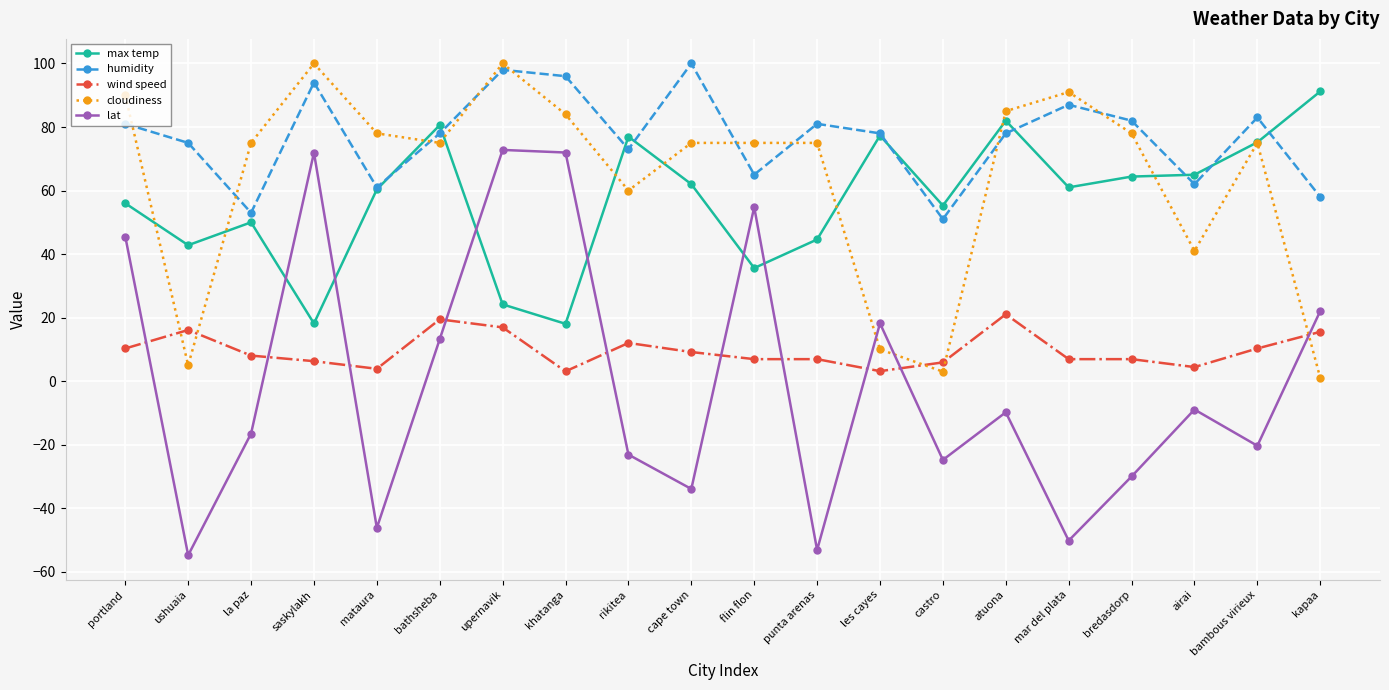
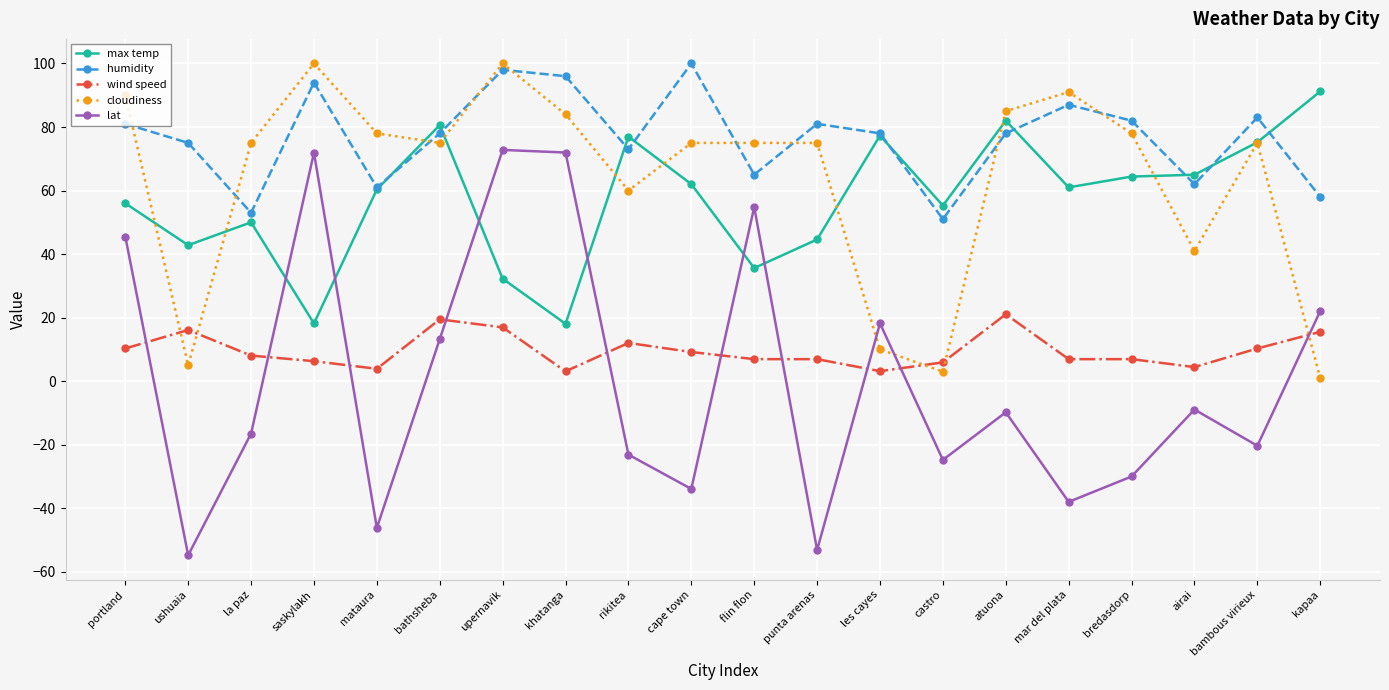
  {
    "max temp": {
      "portland": 56,
      "ushuaia": 43,
      "la paz": 50,
      "saskylakh": 18,
      "bathsheba": 81,
-     "upernavik": 24,
+     "upernavik": 32,
      "khatanga": 18,
      "rikitea": 77,
      "cape town": 62,
      "flin flon": 36,
      "punta arenas": 45,
      "castro": 55,
      "atuona": 82,
      "mar del plata": 61,
      "bredasdorp": 64,
      "airai": 65,
      "kapaa": 91
    },
    "humidity": {
      "ushuaia": 75,
      "la paz": 53,
      "saskylakh": 94,
      "bathsheba": 78,
      "upernavik": 98,
      "khatanga": 96,
      "rikitea": 73,
      "cape town": 100,
      "flin flon": 65,
      "punta arenas": 81,
      "castro": 51,
      "atuona": 78,
      "mar del plata": 87,
      "bredasdorp": 82,
      "airai": 62,
      "bambous virieux": 83,
      "kapaa": 58
    },
    "wind speed": {
      "portland": 10,
      "ushuaia": 16,
      "la paz": 8,
      "saskylakh": 6,
      "mataura": 4,
      "bathsheba": 19,
      "upernavik": 17,
      "khatanga": 3,
      "rikitea": 12,
      "cape town": 9,
      "flin flon": 7,
      "punta arenas": 7,
      "les cayes": 3,
      "castro": 6,
      "atuona": 21,
      "mar del plata": 7,
      "bredasdorp": 7,
      "airai": 4,
      "bambous virieux": 10,
      "kapaa": 16
    },
    "cloudiness": {
      "ushuaia": 5,
      "la paz": 75,
      "saskylakh": 100,
      "mataura": 78,
      "bathsheba": 75,
      "upernavik": 100,
      "khatanga": 84,
      "rikitea": 60,
      "cape town": 75,
      "flin flon": 75,
      "punta arenas": 75,
      "les cayes": 10,
      "castro": 3,
      "atuona": 85,
      "mar del plata": 91,
      "bredasdorp": 78,
      "airai": 41,
      "kapaa": 1
    },
    "lat": {
      "portland": 46,
      "ushuaia": -55,
      "la paz": -17,
      "saskylakh": 72,
      "mataura": -46,
      "bathsheba": 13,
      "upernavik": 73,
      "khatanga": 72,
      "rikitea": -23,
      "cape town": -34,
      "flin flon": 55,
      "punta arenas": -53,
      "les cayes": 18,
      "castro": -25,
      "atuona": -10,
-     "mar del plata": -50,
+     "mar del plata": -38,
      "bredasdorp": -30,
      "airai": -9,
      "bambous virieux": -20,
      "kapaa": 22
    }
  }
